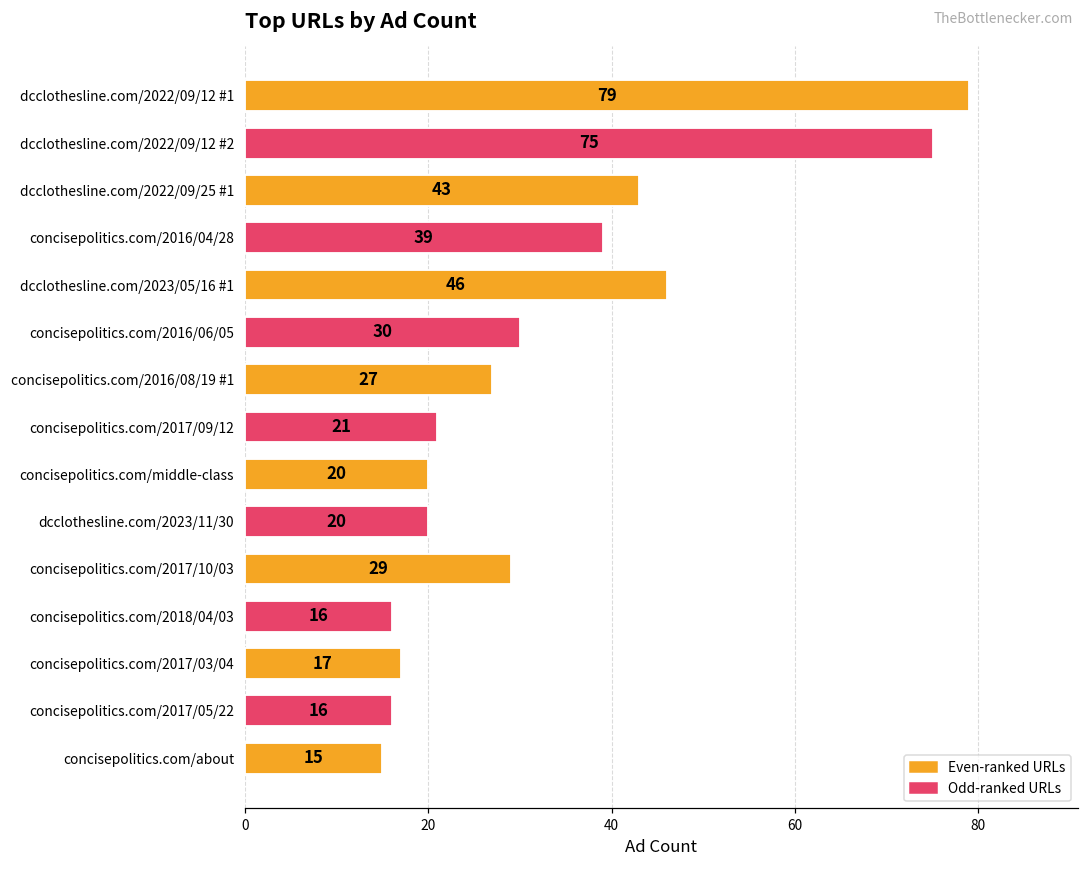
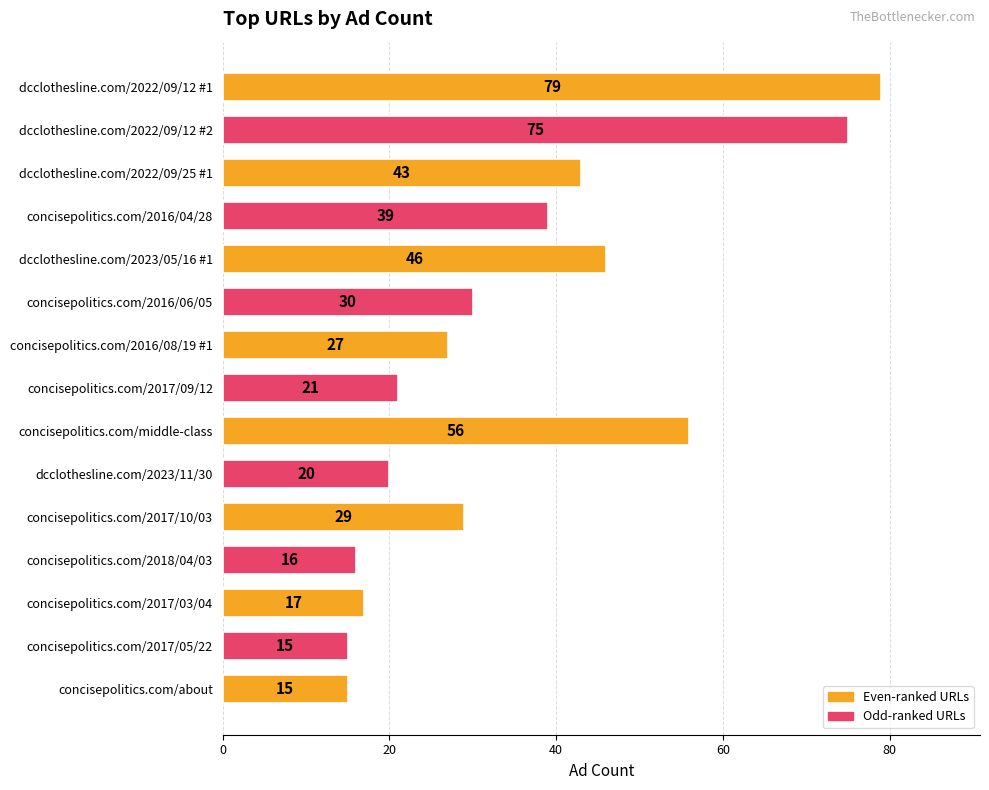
  {
    "dcclothesline.com/2022/09/12 #1": 79,
    "dcclothesline.com/2022/09/12 #2": 75,
    "dcclothesline.com/2022/09/25 #1": 43,
    "concisepolitics.com/2016/04/28": 39,
    "dcclothesline.com/2023/05/16 #1": 46,
    "concisepolitics.com/2016/06/05": 30,
    "concisepolitics.com/2016/08/19 #1": 27,
    "concisepolitics.com/2017/09/12": 21,
-   "concisepolitics.com/middle-class": 20,
+   "concisepolitics.com/middle-class": 56,
    "dcclothesline.com/2023/11/30": 20,
    "concisepolitics.com/2017/10/03": 29,
    "concisepolitics.com/2018/04/03": 16,
    "concisepolitics.com/2017/03/04": 17,
-   "concisepolitics.com/2017/05/22": 16,
+   "concisepolitics.com/2017/05/22": 15,
    "concisepolitics.com/about": 15
  }
